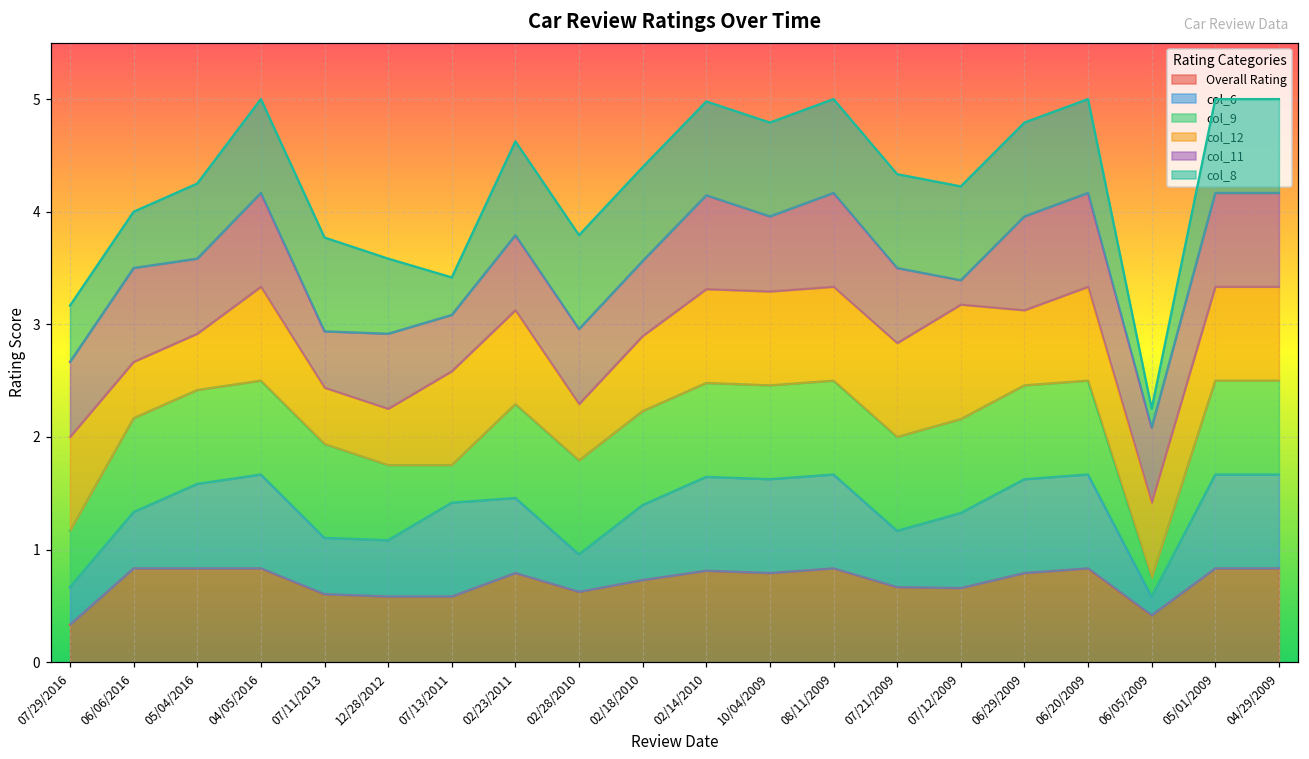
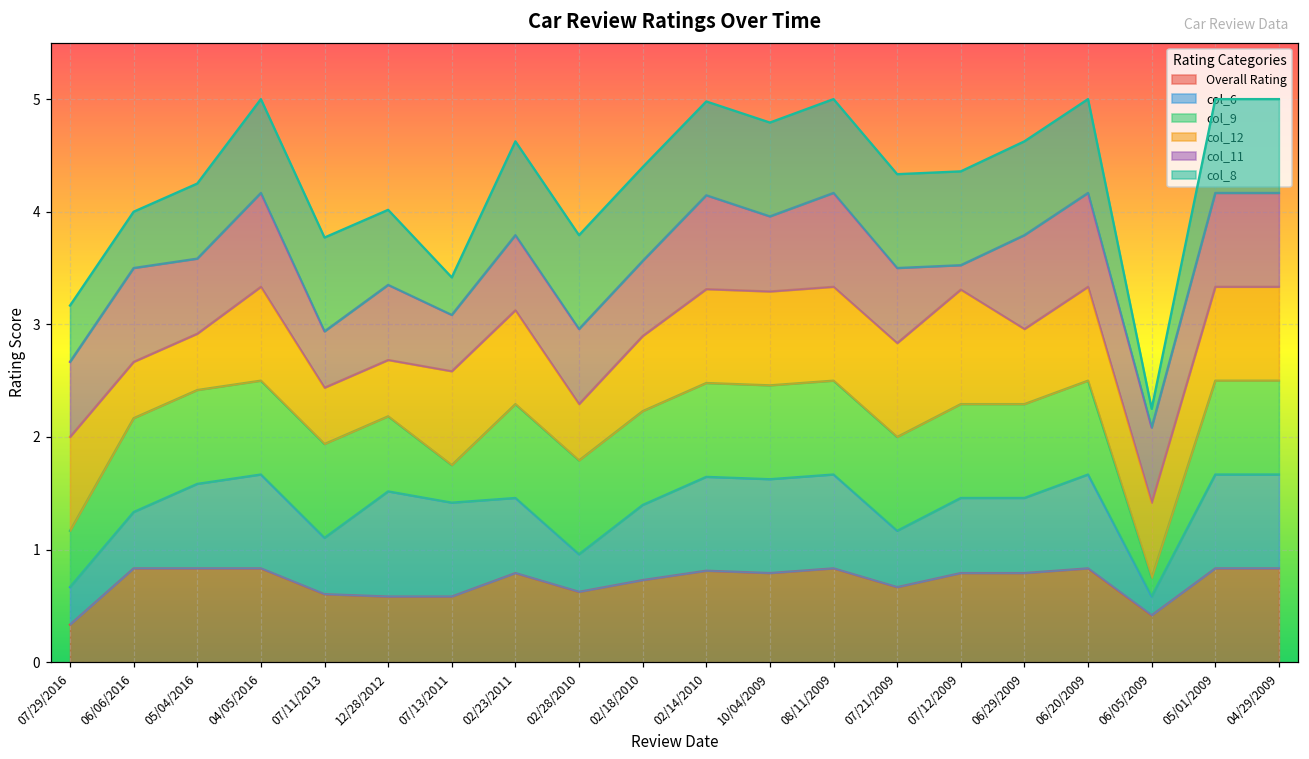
  {
    "Overall Rating": {
      "07/29/2016": 0.33,
      "06/06/2016": 0.83,
      "05/04/2016": 0.83,
      "04/05/2016": 0.83,
      "07/11/2013": 0.60,
      "12/28/2012": 0.58,
      "07/13/2011": 0.58,
      "02/23/2011": 0.79,
      "02/28/2010": 0.63,
      "02/18/2010": 0.73,
      "02/14/2010": 0.81,
      "10/04/2009": 0.79,
      "08/11/2009": 0.83,
      "07/21/2009": 0.67,
-     "07/12/2009": 0.66,
+     "07/12/2009": 0.79,
      "06/29/2009": 0.79,
      "06/20/2009": 0.83,
      "06/05/2009": 0.42,
      "05/01/2009": 0.83,
      "04/29/2009": 0.83
    },
    "col_6": {
      "07/29/2016": 0.33,
      "06/06/2016": 0.50,
      "05/04/2016": 0.75,
      "04/05/2016": 0.83,
      "07/11/2013": 0.50,
-     "12/28/2012": 0.50,
+     "12/28/2012": 0.93,
      "07/13/2011": 0.83,
      "02/23/2011": 0.67,
      "02/28/2010": 0.33,
      "02/18/2010": 0.67,
      "02/14/2010": 0.83,
      "10/04/2009": 0.83,
      "08/11/2009": 0.83,
      "07/21/2009": 0.50,
      "07/12/2009": 0.67,
-     "06/29/2009": 0.83,
+     "06/29/2009": 0.67,
      "06/20/2009": 0.83,
      "06/05/2009": 0.17,
      "05/01/2009": 0.83,
      "04/29/2009": 0.83
    },
    "col_12": {
      "07/29/2016": 0.83,
      "06/06/2016": 0.50,
      "05/04/2016": 0.50,
      "04/05/2016": 0.83,
      "07/11/2013": 0.50,
      "12/28/2012": 0.50,
      "07/13/2011": 0.83,
      "02/23/2011": 0.83,
      "02/28/2010": 0.50,
      "02/18/2010": 0.67,
      "02/14/2010": 0.83,
      "10/04/2009": 0.83,
      "08/11/2009": 0.83,
      "07/21/2009": 0.83,
      "07/12/2009": 1.02,
      "06/29/2009": 0.67,
      "06/20/2009": 0.83,
      "06/05/2009": 0.67,
      "05/01/2009": 0.83,
      "04/29/2009": 0.83
    },
    "col_11": {
      "07/29/2016": 0.67,
      "06/06/2016": 0.83,
      "05/04/2016": 0.67,
      "04/05/2016": 0.83,
      "07/11/2013": 0.50,
      "12/28/2012": 0.67,
      "07/13/2011": 0.50,
      "02/23/2011": 0.67,
      "02/28/2010": 0.67,
      "02/18/2010": 0.67,
      "02/14/2010": 0.83,
      "10/04/2009": 0.67,
      "08/11/2009": 0.83,
      "07/21/2009": 0.67,
      "07/12/2009": 0.22,
      "06/29/2009": 0.83,
      "06/20/2009": 0.83,
      "06/05/2009": 0.67,
      "05/01/2009": 0.83,
      "04/29/2009": 0.83
    }
  }
